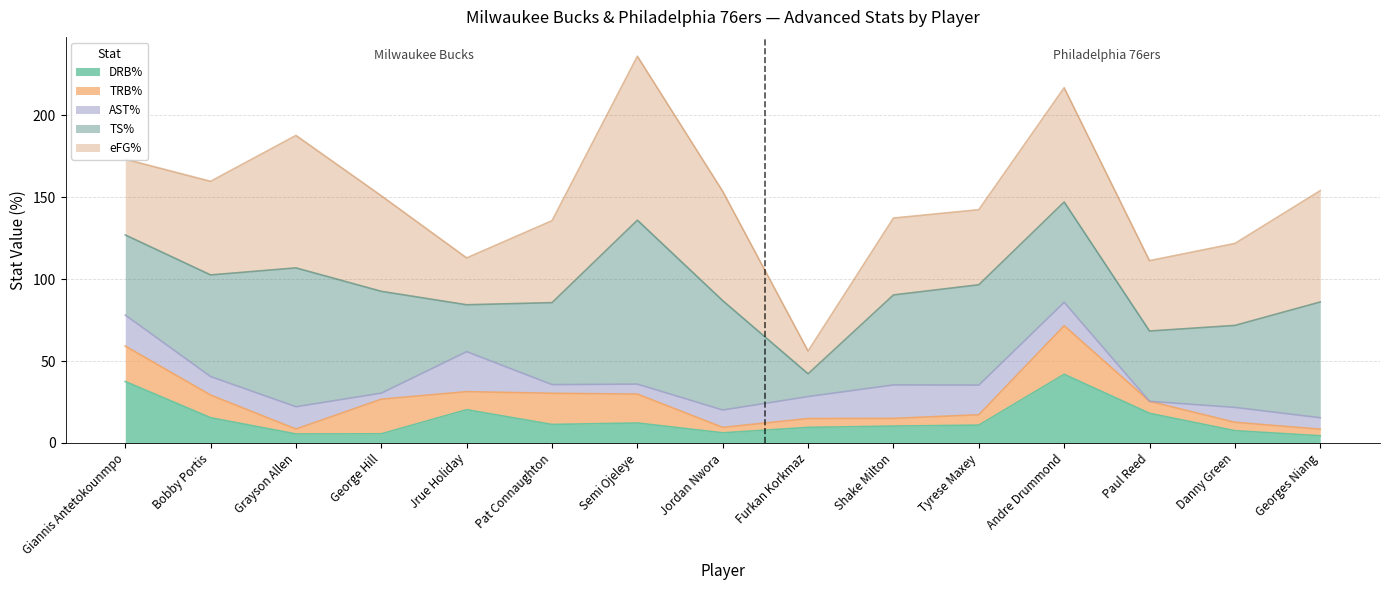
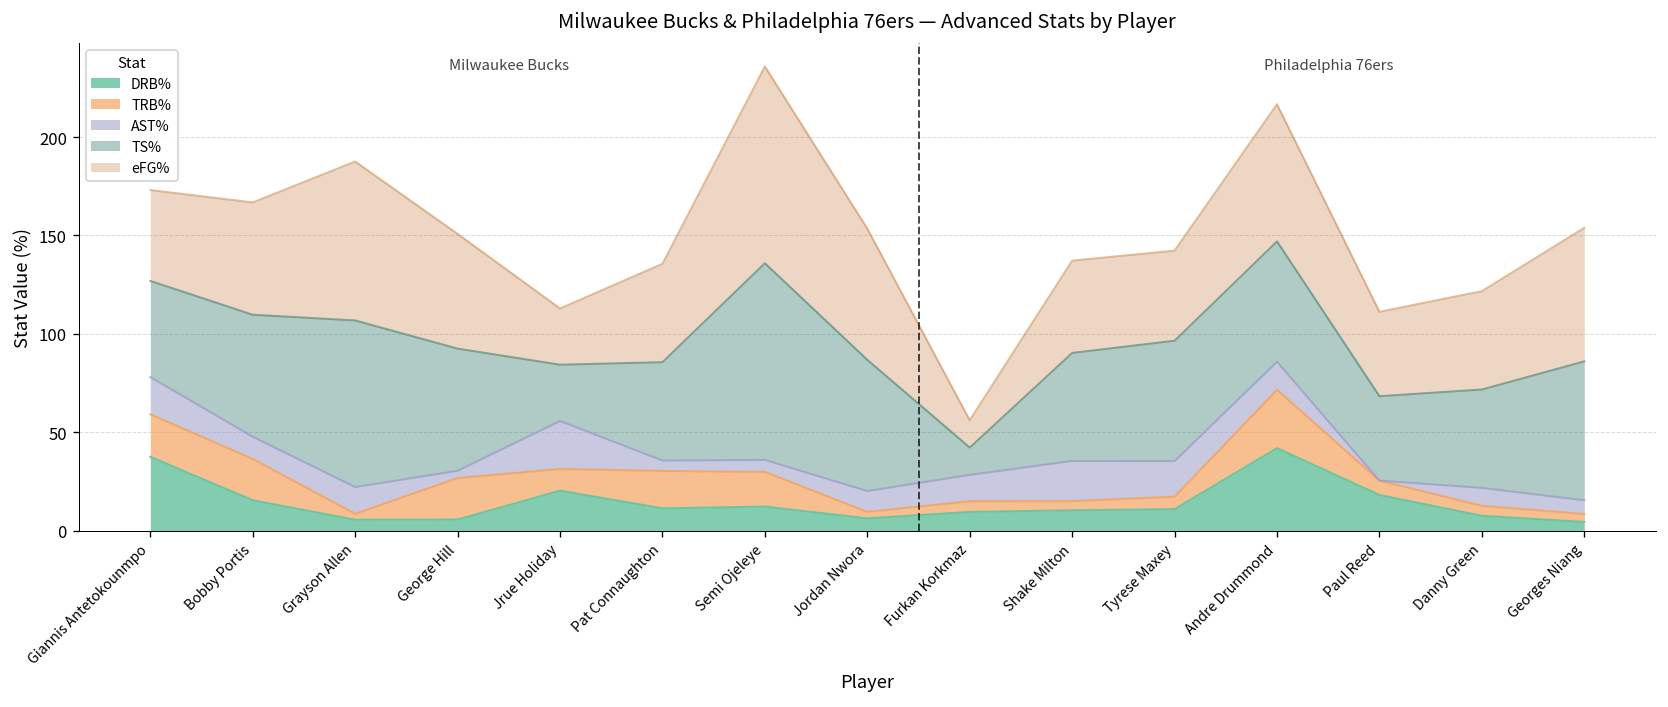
  {
    "DRB%": {
      "Giannis Antetokounmpo": 38,
      "Bobby Portis": 15,
      "Grayson Allen": 6,
      "George Hill": 6,
      "Jrue Holiday": 20,
      "Pat Connaughton": 11,
      "Semi Ojeleye": 12,
      "Jordan Nwora": 6,
      "Furkan Korkmaz": 10,
      "Shake Milton": 10,
      "Tyrese Maxey": 11,
      "Andre Drummond": 42,
      "Paul Reed": 18,
      "Danny Green": 8,
      "Georges Niang": 4
    },
    "TRB%": {
      "Giannis Antetokounmpo": 22,
-     "Bobby Portis": 14,
+     "Bobby Portis": 21,
      "Grayson Allen": 3,
      "George Hill": 21,
      "Jrue Holiday": 11,
      "Pat Connaughton": 19,
      "Semi Ojeleye": 18,
      "Jordan Nwora": 3,
      "Furkan Korkmaz": 5,
      "Shake Milton": 5,
      "Tyrese Maxey": 6,
      "Andre Drummond": 30,
      "Danny Green": 5,
      "Georges Niang": 4
    },
    "eFG%": {
      "Bobby Portis": 57,
      "Grayson Allen": 81,
      "George Hill": 58,
      "Jrue Holiday": 29,
      "Pat Connaughton": 50,
      "Semi Ojeleye": 100,
      "Jordan Nwora": 67,
      "Furkan Korkmaz": 14,
      "Shake Milton": 47,
      "Tyrese Maxey": 46,
      "Andre Drummond": 70,
      "Paul Reed": 43,
      "Danny Green": 50,
      "Georges Niang": 68
    }
  }
